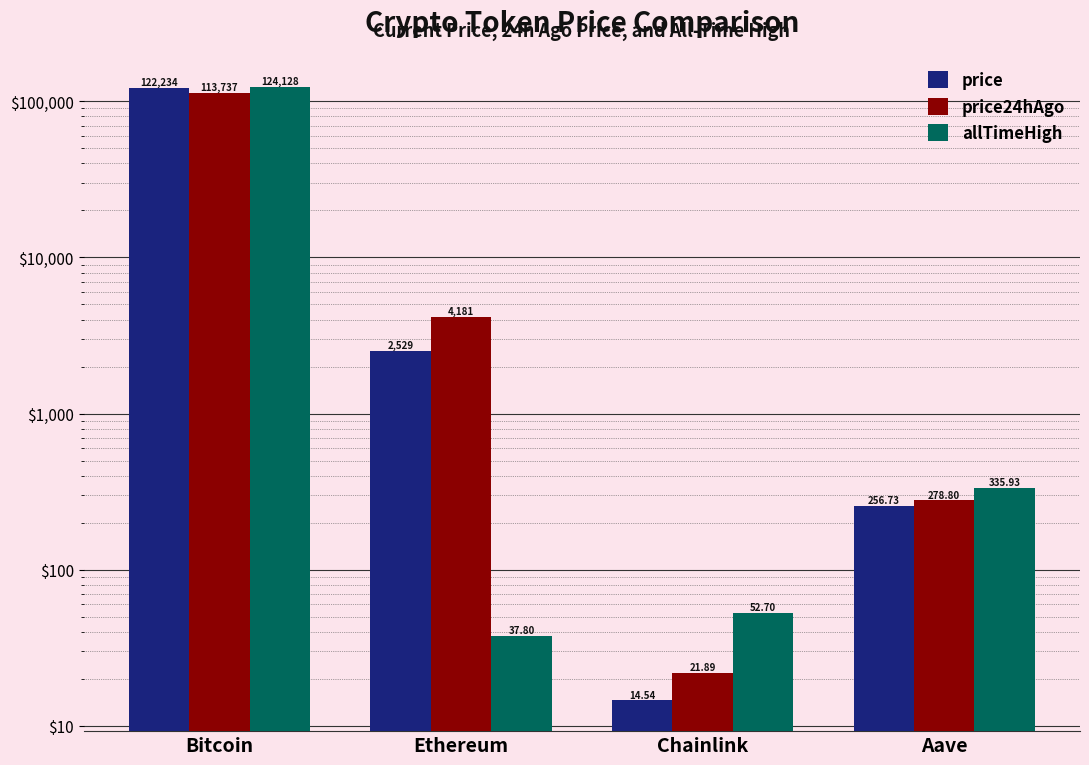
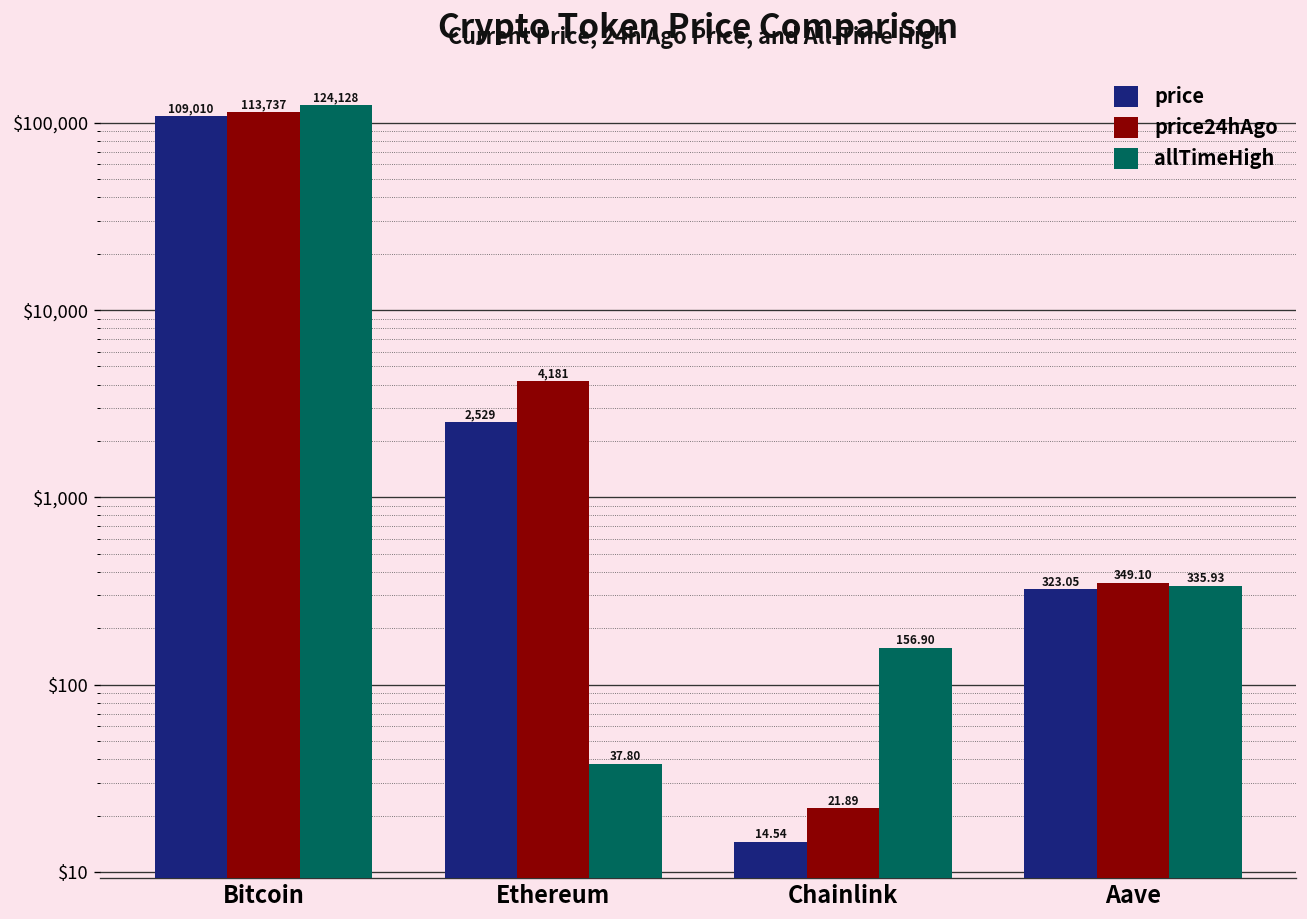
  {
    "price": {
-     "Bitcoin": "122,234",
+     "Bitcoin": "109,010",
      "Ethereum": "2,529",
      "Chainlink": "14.54",
-     "Aave": "256.73"
+     "Aave": "323.05"
    },
    "price24hAgo": {
      "Bitcoin": "113,737",
      "Ethereum": "4,181",
      "Chainlink": "21.89",
-     "Aave": "278.80"
+     "Aave": "349.10"
    },
    "allTimeHigh": {
      "Bitcoin": "124,128",
      "Ethereum": "37.80",
-     "Chainlink": "52.70",
+     "Chainlink": "156.90",
      "Aave": "335.93"
    }
  }
